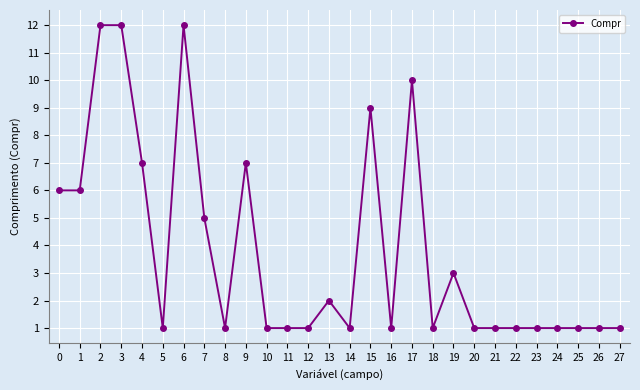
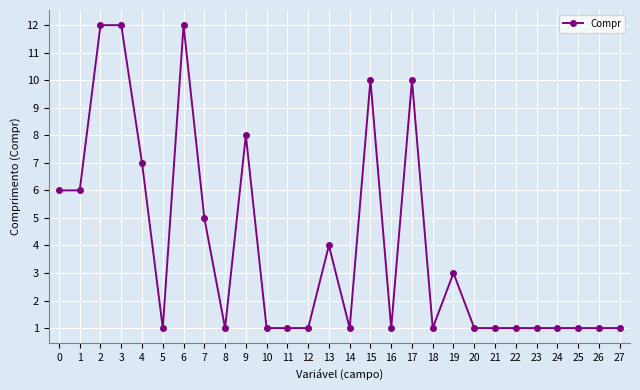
  {
    "0": 6,
    "1": 6,
    "2": 12,
    "3": 12,
    "4": 7,
    "5": 1,
    "6": 12,
    "7": 5,
    "8": 1,
-   "9": 7,
+   "9": 8,
    "10": 1,
    "11": 1,
    "12": 1,
-   "13": 2,
+   "13": 4,
    "14": 1,
-   "15": 9,
+   "15": 10,
    "16": 1,
    "17": 10,
    "18": 1,
    "19": 3,
    "20": 1,
    "21": 1,
    "22": 1,
    "23": 1,
    "24": 1,
    "25": 1,
    "26": 1,
    "27": 1
  }
